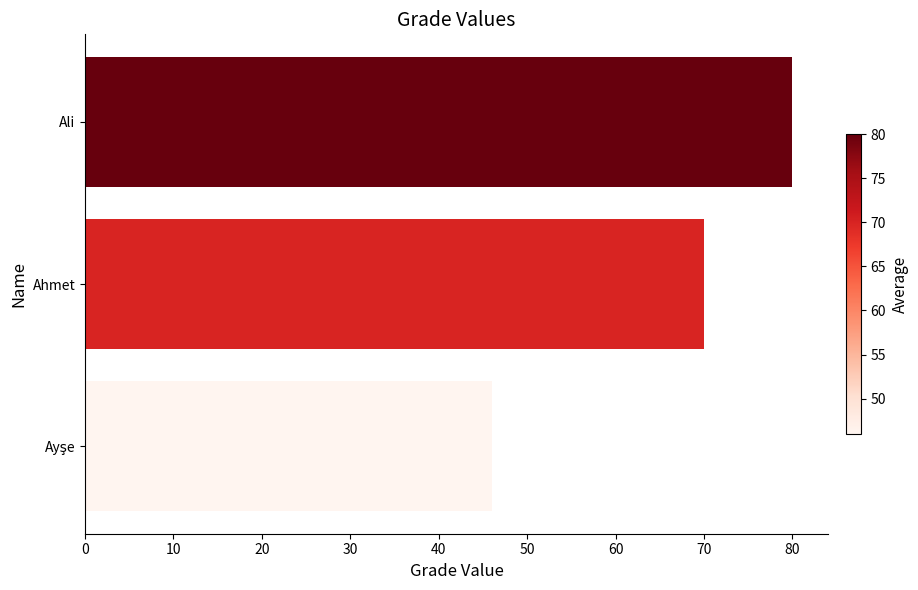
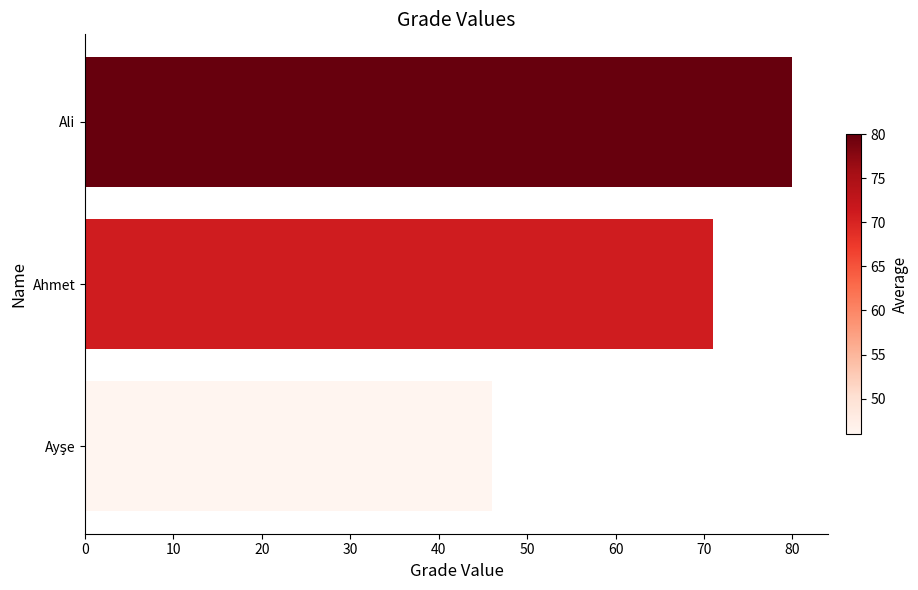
  {
    "Ali": 80,
-   "Ahmet": 70,
+   "Ahmet": 71,
    "Ayşe": 46
  }
